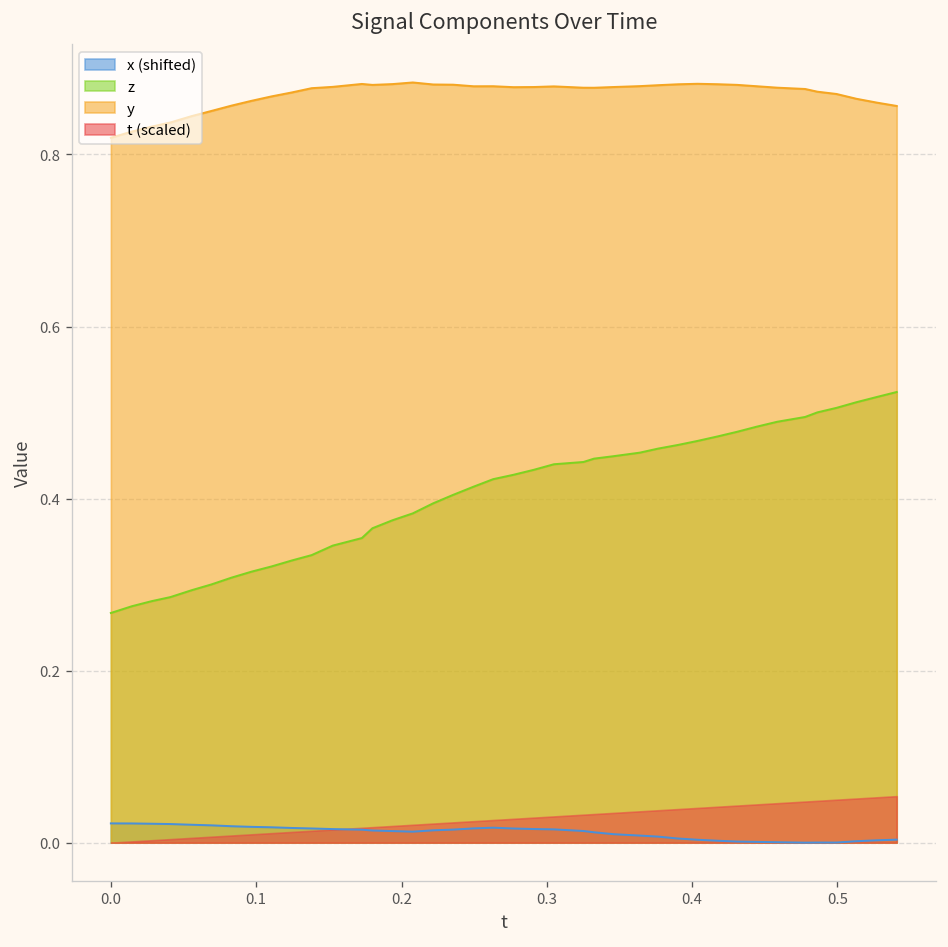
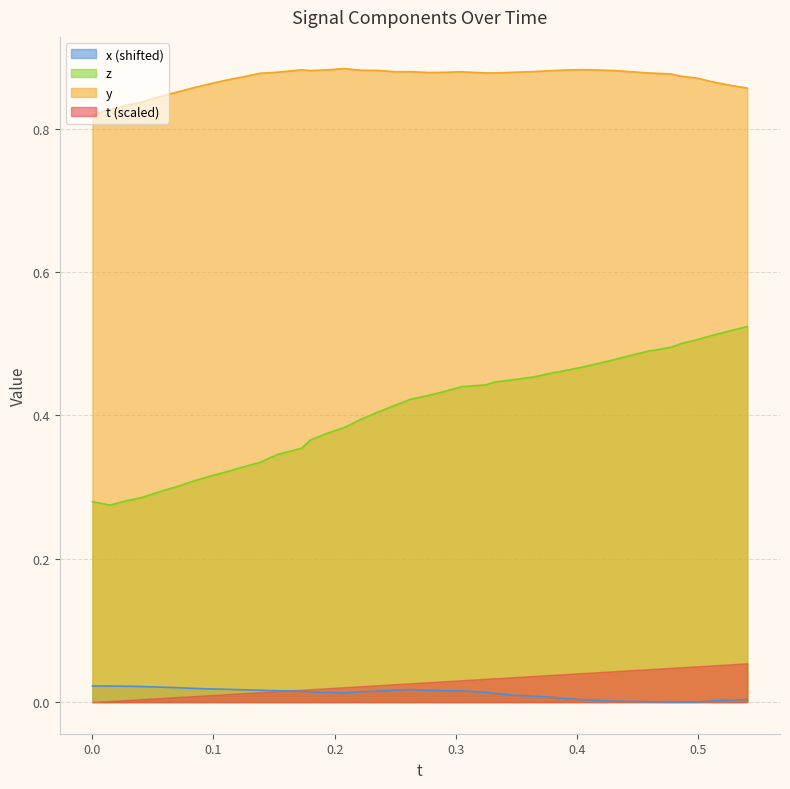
  {
    "x (shifted)": {
      "0.0": 0.02
    },
    "z": {
-     "0.0": 0.27
+     "0.0": 0.28
    },
    "t (scaled)": {
      "0.0": 0.00
    }
  }
